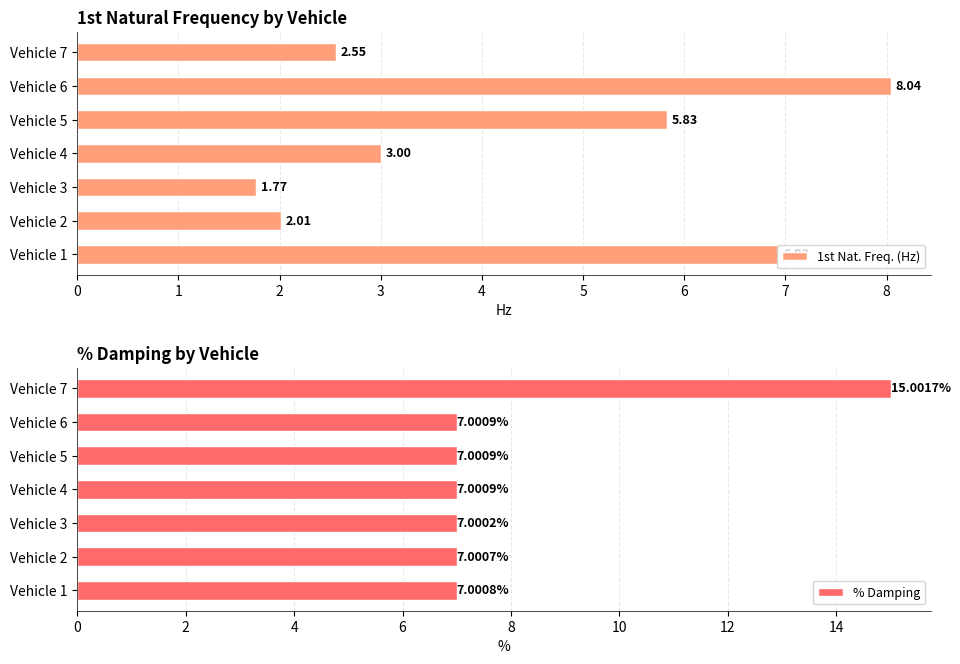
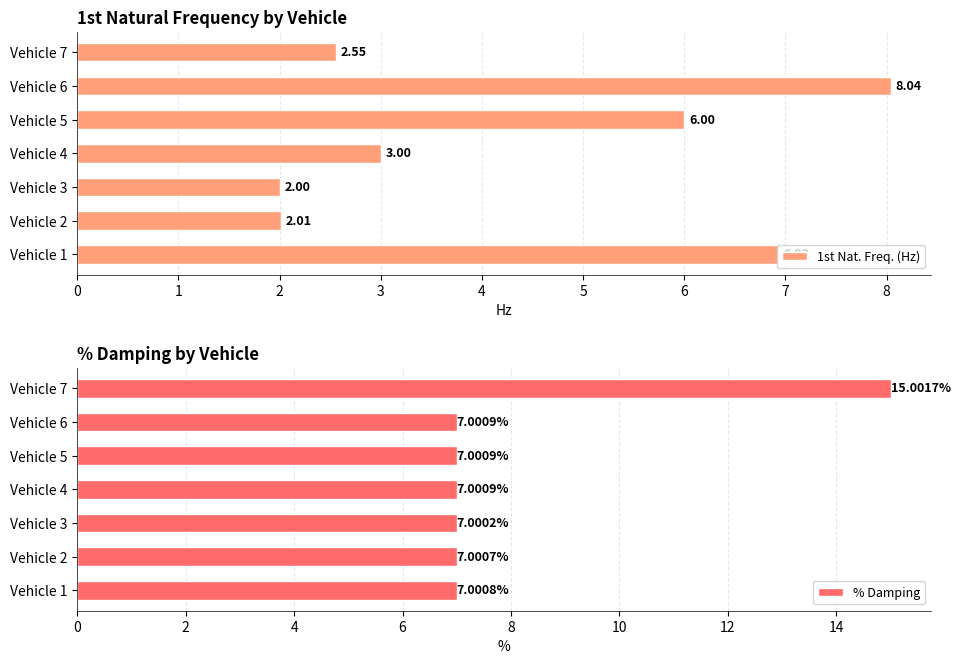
  {
    "1st Natural Frequency by Vehicle": {
      "Vehicle 7": "2.55",
      "Vehicle 6": "8.04",
-     "Vehicle 5": "5.83",
+     "Vehicle 5": "6.00",
      "Vehicle 4": "3.00",
-     "Vehicle 3": "1.77",
+     "Vehicle 3": "2.00",
      "Vehicle 2": "2.01"
    },
    "% Damping by Vehicle": {
      "Vehicle 7": "15.0017%",
      "Vehicle 6": "7.0009%",
      "Vehicle 5": "7.0009%",
      "Vehicle 4": "7.0009%",
      "Vehicle 3": "7.0002%",
      "Vehicle 2": "7.0007%",
      "Vehicle 1": "7.0008%"
    }
  }
